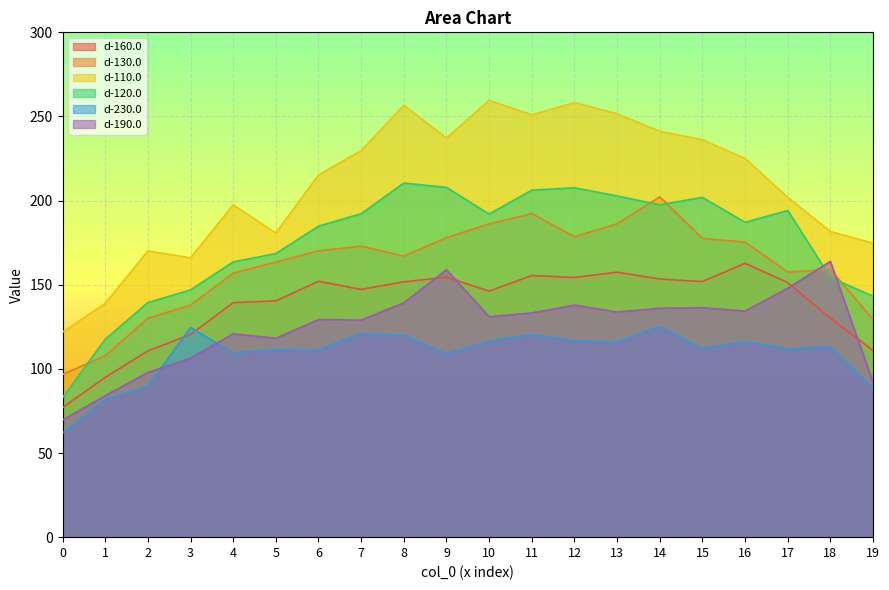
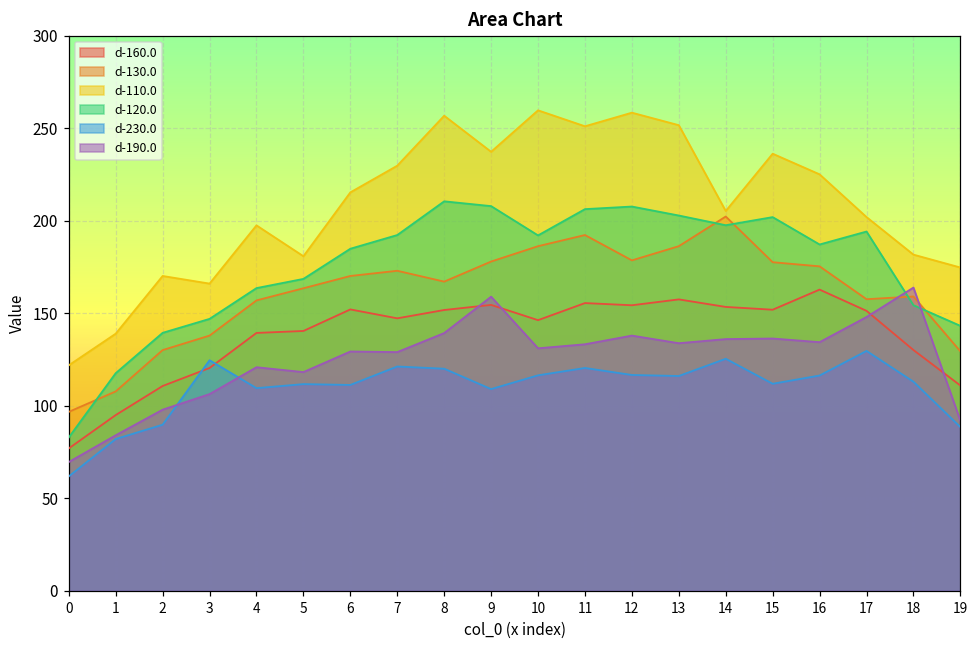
  {
    "d-110.0": {
      "0": 122,
      "1": 139,
      "2": 170,
      "3": 166,
      "4": 197,
      "5": 181,
      "6": 215,
      "7": 230,
      "8": 257,
      "9": 237,
      "10": 260,
      "11": 251,
      "12": 258,
      "13": 252,
-     "14": 241,
+     "14": 205,
      "15": 236,
      "16": 225,
      "17": 202,
      "18": 182,
      "19": 175
    },
    "d-120.0": {
      "0": 83,
      "1": 118,
      "2": 139,
      "3": 147,
      "4": 164,
      "5": 169,
      "6": 185,
      "7": 192,
      "8": 210,
      "9": 208,
      "10": 192,
      "11": 206,
      "12": 208,
      "13": 203,
      "14": 198,
      "15": 202,
      "16": 187,
      "17": 194,
      "18": 154,
      "19": 143
    },
    "d-230.0": {
      "0": 62,
      "1": 82,
      "2": 90,
      "3": 125,
      "4": 110,
      "5": 112,
      "6": 111,
      "7": 121,
      "8": 120,
      "9": 109,
      "10": 116,
      "11": 120,
      "12": 117,
      "13": 116,
      "14": 125,
      "15": 112,
      "16": 116,
-     "17": 112,
+     "17": 130,
      "18": 113,
      "19": 89
    },
    "d-190.0": {
      "0": 70,
      "1": 84,
      "2": 98,
      "3": 106,
      "4": 121,
      "5": 118,
      "6": 129,
      "7": 129,
      "8": 139,
      "9": 159,
      "10": 131,
      "11": 133,
      "12": 138,
      "13": 134,
      "14": 136,
      "15": 136,
      "16": 134,
      "17": 148,
      "18": 164,
      "19": 92
    }
  }
